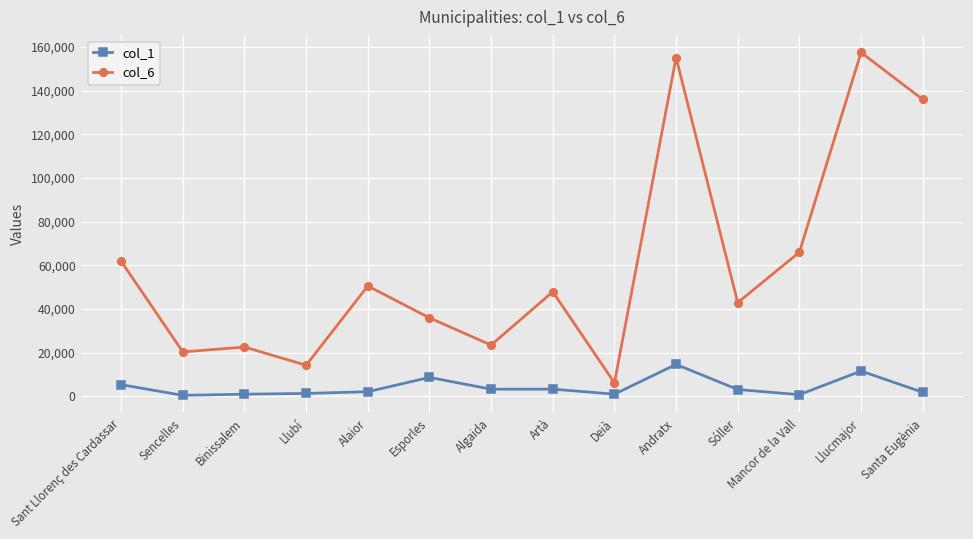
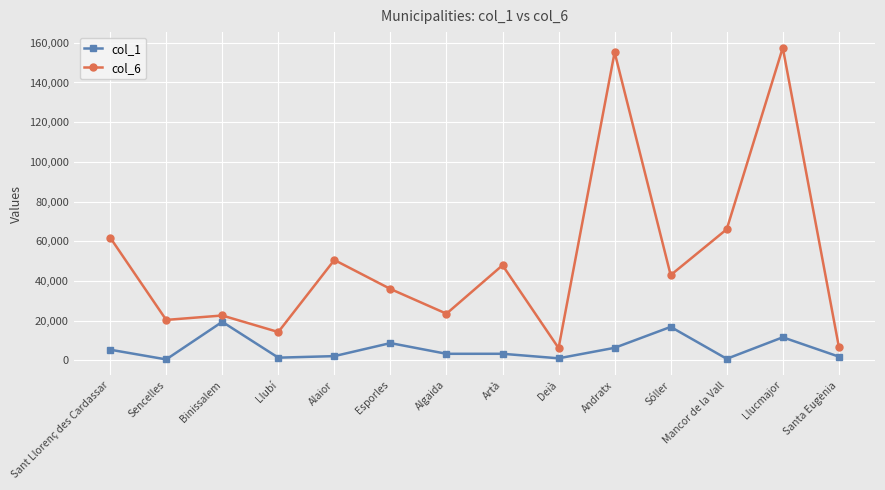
  {
    "col_1": {
      "Sant Llorenç des Cardassar": "5,000",
      "Sencelles": "0",
-     "Binissalem": "1,000",
+     "Binissalem": "19,000",
      "Llubí": "1,000",
      "Alaior": "2,000",
      "Esporles": "9,000",
      "Algaida": "3,000",
      "Artà": "3,000",
      "Deià": "1,000",
-     "Andratx": "15,000",
-     "Sóller": "3,000",
+     "Andratx": "6,000",
+     "Sóller": "17,000",
      "Mancor de la Vall": "1,000",
      "Llucmajor": "12,000",
      "Santa Eugènia": "2,000"
    },
    "col_6": {
      "Sant Llorenç des Cardassar": "62,000",
      "Sencelles": "20,000",
      "Binissalem": "23,000",
      "Llubí": "14,000",
      "Alaior": "51,000",
      "Esporles": "36,000",
      "Algaida": "24,000",
      "Artà": "48,000",
      "Deià": "6,000",
      "Andratx": "155,000",
      "Sóller": "43,000",
      "Mancor de la Vall": "66,000",
      "Llucmajor": "158,000",
-     "Santa Eugènia": "136,000"
+     "Santa Eugènia": "7,000"
    }
  }
